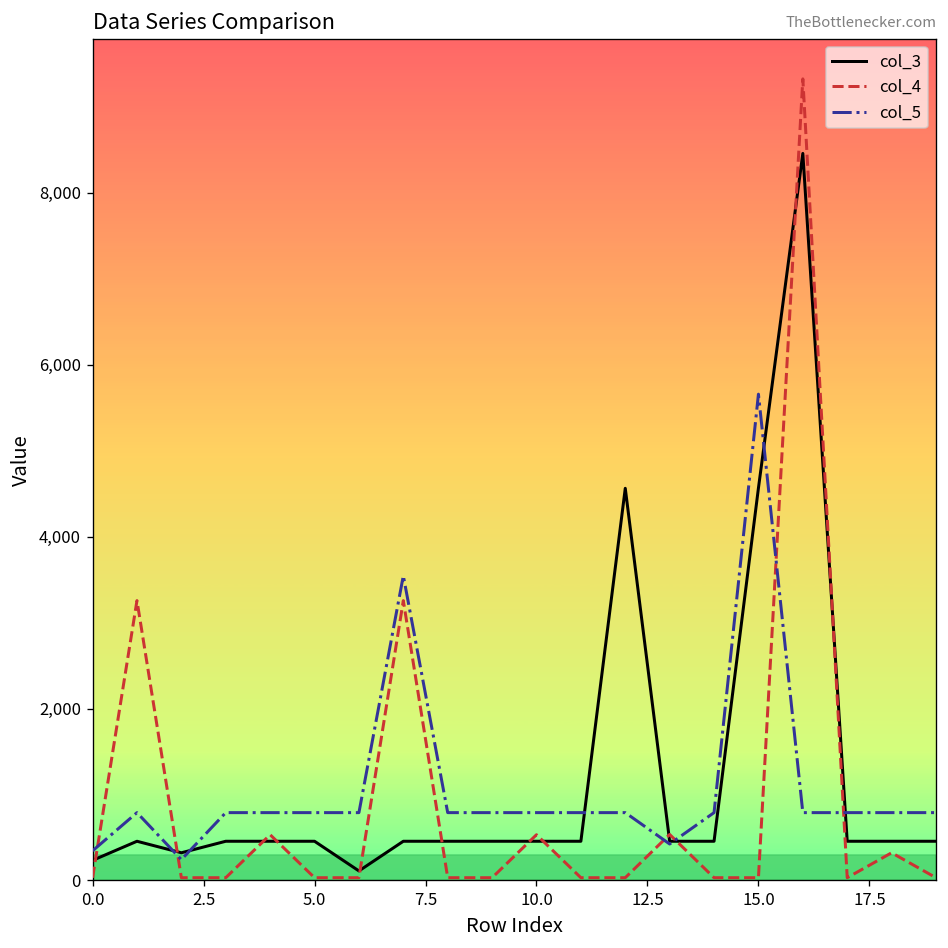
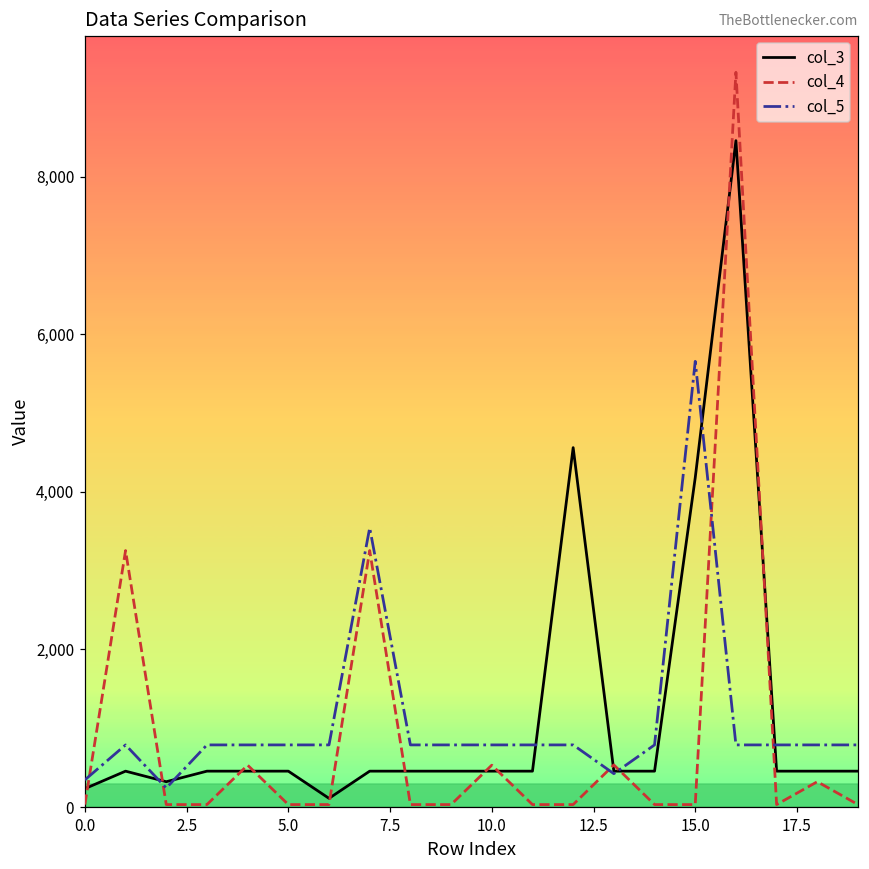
  {
    "col_3": {
      "5.0": "500",
      "10.0": "500",
-     "15.0": "4,600"
+     "15.0": "4,200"
    },
    "col_4": {
      "10.0": "500"
    },
    "col_5": {
      "0.0": "300",
      "5.0": "800",
      "10.0": "800",
      "15.0": "5,700"
    }
  }
